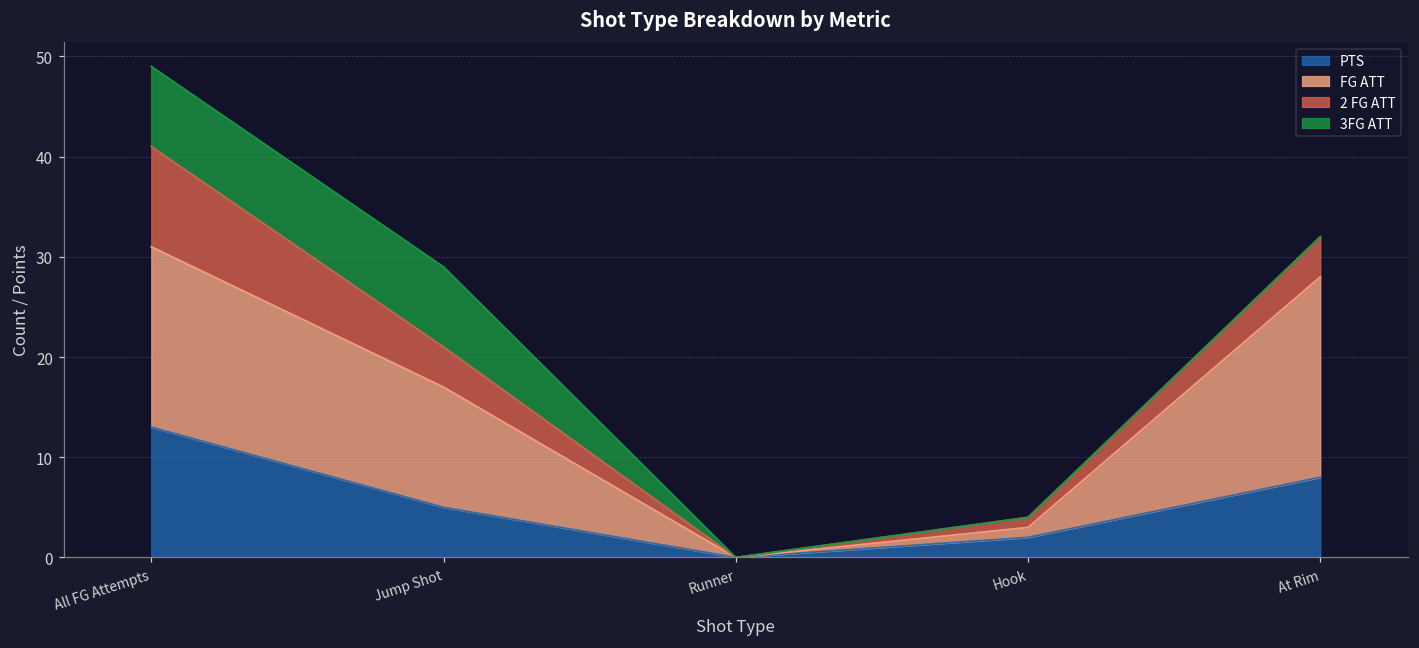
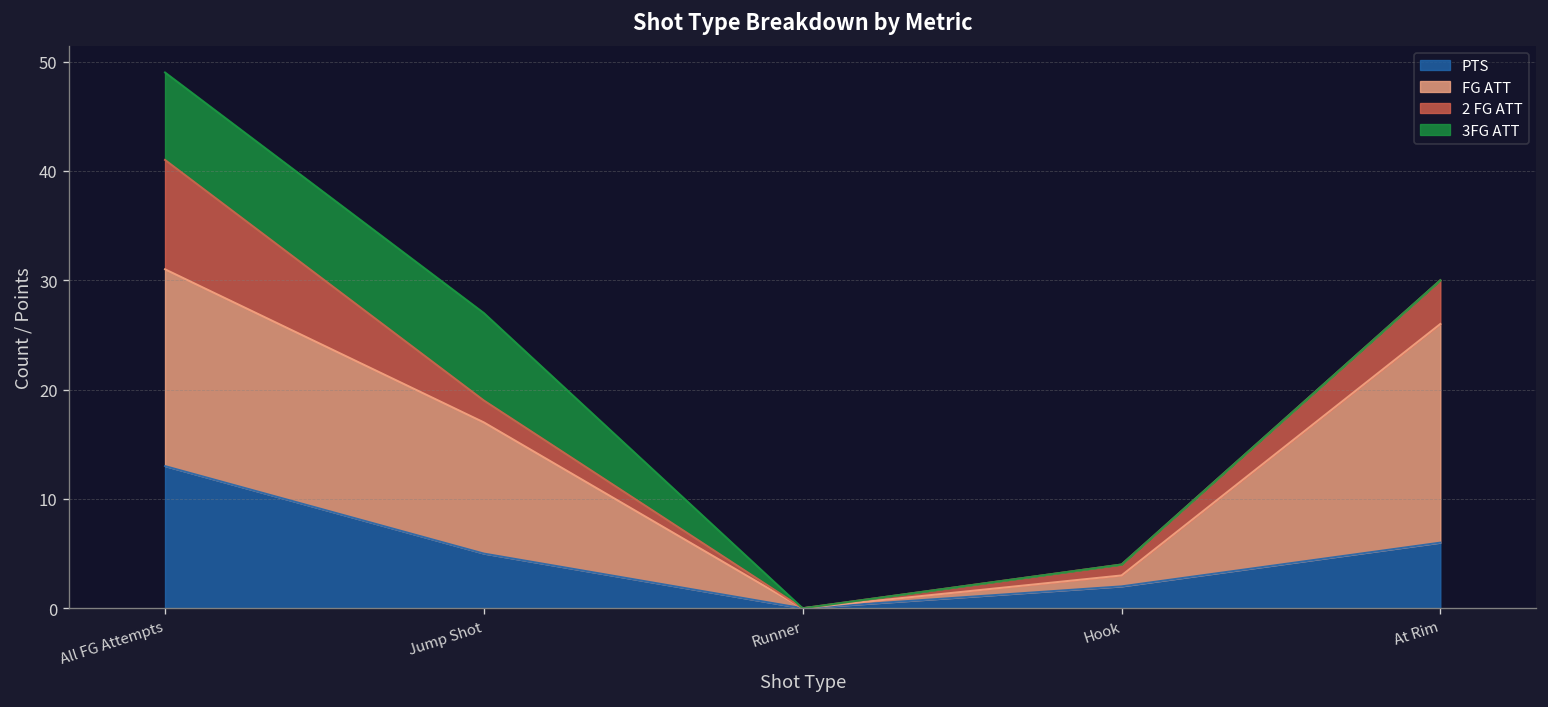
  {
    "PTS": {
      "All FG Attempts": 13,
      "Jump Shot": 5,
      "Hook": 2,
-     "At Rim": 8
+     "At Rim": 6
    },
    "FG ATT": {
      "All FG Attempts": 18,
      "Jump Shot": 12,
      "Hook": 1,
      "At Rim": 20
    },
    "2 FG ATT": {
      "All FG Attempts": 10,
-     "Jump Shot": 4
+     "Jump Shot": 2
    },
    "3FG ATT": {
      "All FG Attempts": 8,
      "Jump Shot": 8
    }
  }
